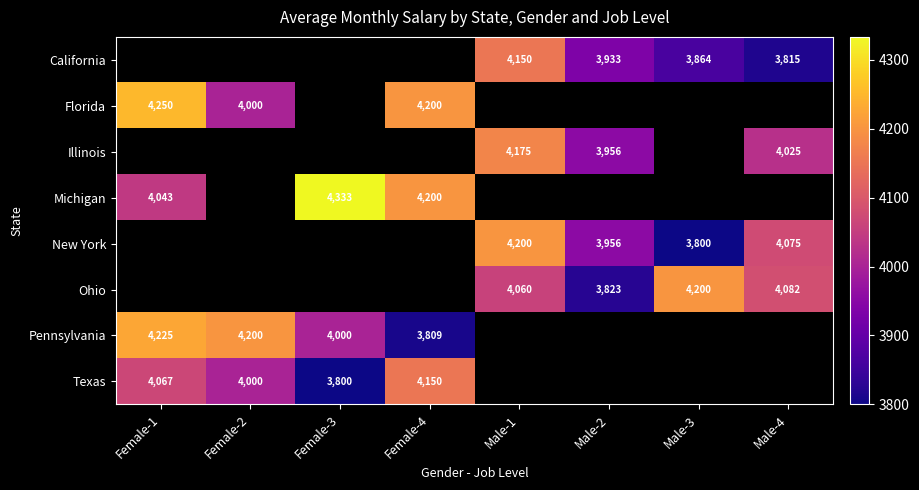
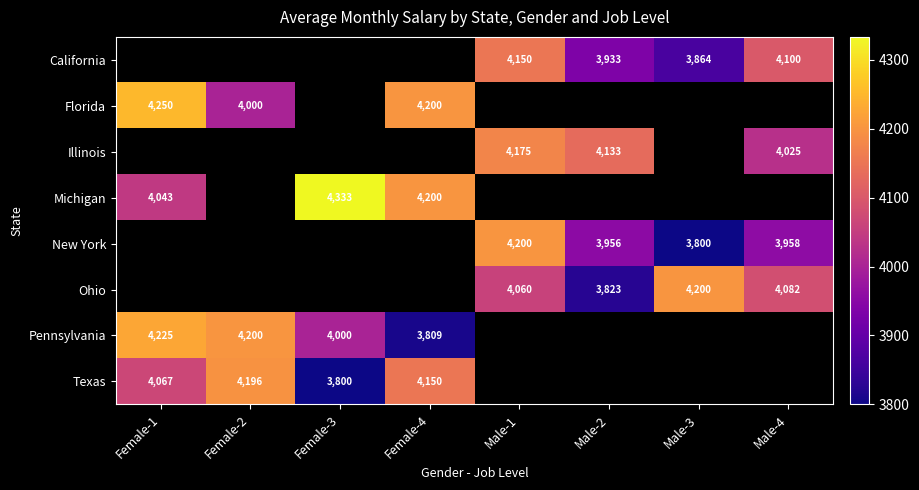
  {
    "California": {
      "Male-1": "4,150",
      "Male-2": "3,933",
      "Male-3": "3,864",
-     "Male-4": "3,815"
+     "Male-4": "4,100"
    },
    "Florida": {
      "Female-1": "4,250",
      "Female-2": "4,000",
      "Female-4": "4,200"
    },
    "Illinois": {
      "Male-1": "4,175",
-     "Male-2": "3,956",
+     "Male-2": "4,133",
      "Male-4": "4,025"
    },
    "Michigan": {
      "Female-1": "4,043",
      "Female-3": "4,333",
      "Female-4": "4,200"
    },
    "New York": {
      "Male-1": "4,200",
      "Male-2": "3,956",
      "Male-3": "3,800",
-     "Male-4": "4,075"
+     "Male-4": "3,958"
    },
    "Ohio": {
      "Male-1": "4,060",
      "Male-2": "3,823",
      "Male-3": "4,200",
      "Male-4": "4,082"
    },
    "Pennsylvania": {
      "Female-1": "4,225",
      "Female-2": "4,200",
      "Female-3": "4,000",
      "Female-4": "3,809"
    },
    "Texas": {
      "Female-1": "4,067",
-     "Female-2": "4,000",
+     "Female-2": "4,196",
      "Female-3": "3,800",
      "Female-4": "4,150"
    }
  }
